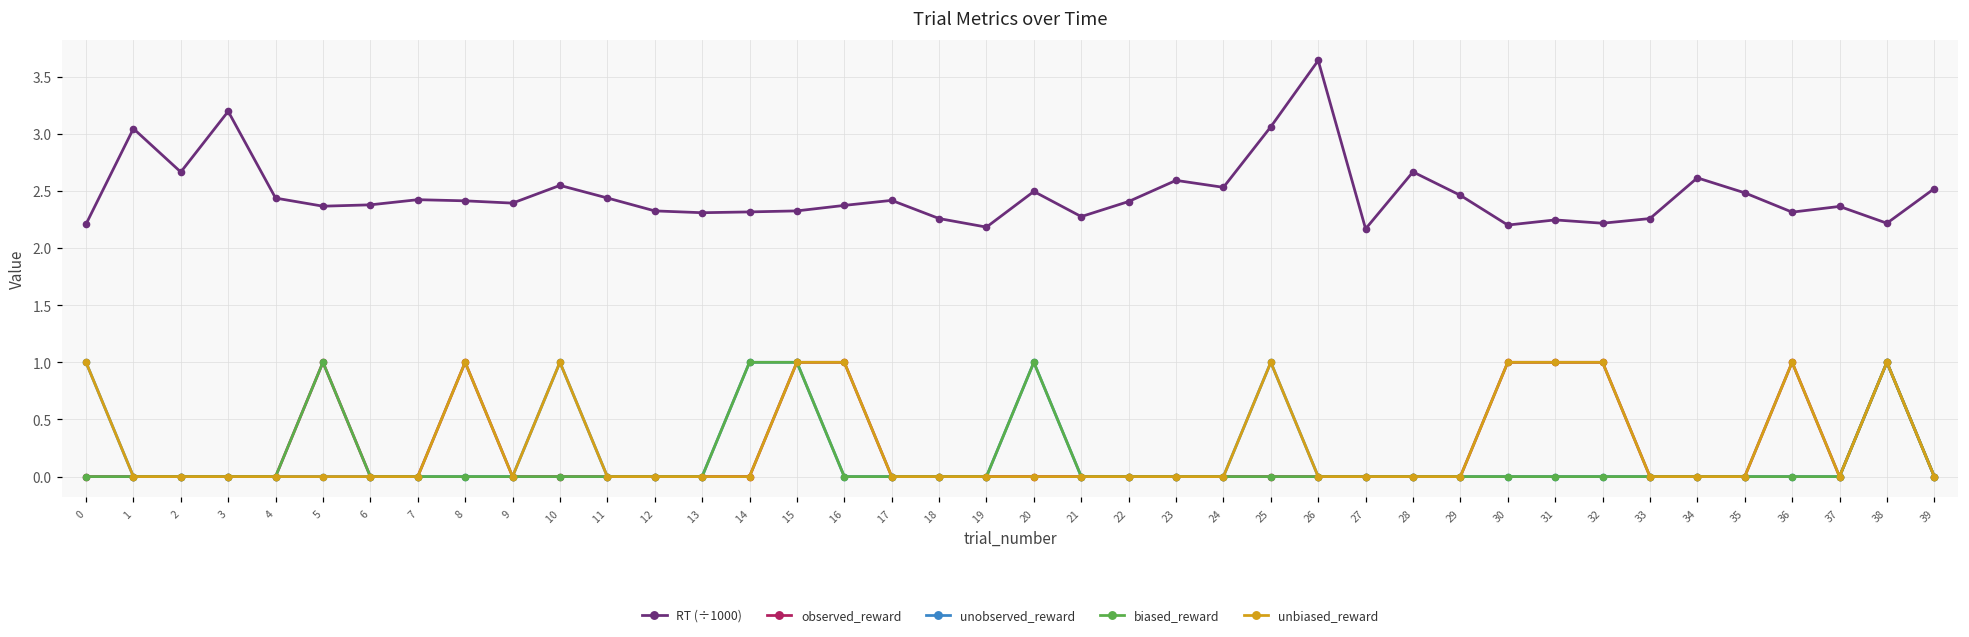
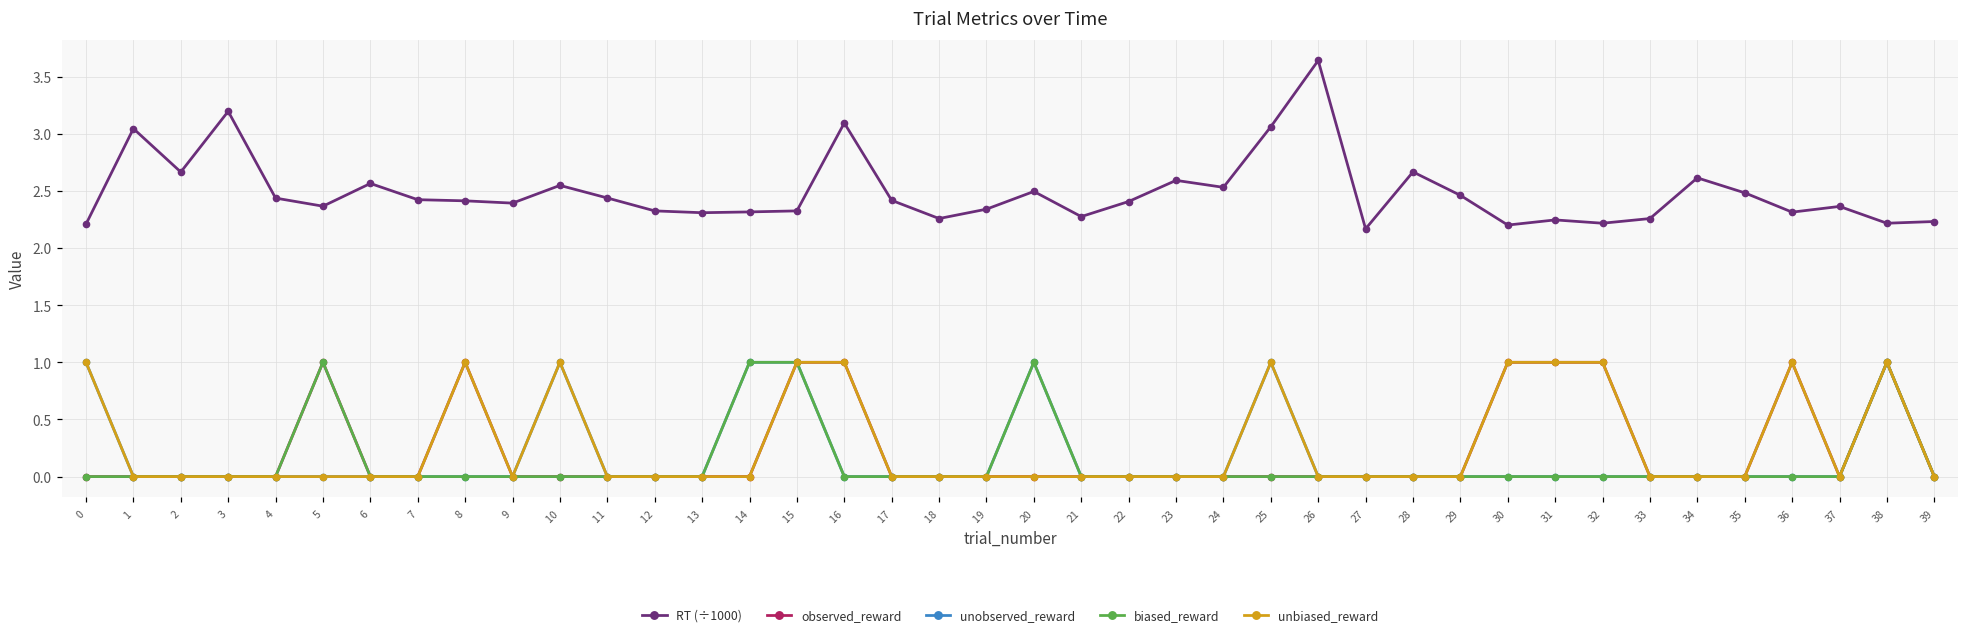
  {
    "RT (÷1000)": {
      "0": 2.21,
      "1": 3.05,
      "2": 2.67,
      "3": 3.20,
      "4": 2.44,
      "5": 2.37,
-     "6": 2.38,
+     "6": 2.57,
      "7": 2.42,
      "8": 2.41,
      "9": 2.39,
      "10": 2.55,
      "11": 2.44,
      "12": 2.33,
      "13": 2.31,
      "14": 2.32,
      "15": 2.33,
-     "16": 2.37,
+     "16": 3.09,
      "17": 2.42,
      "18": 2.26,
-     "19": 2.18,
+     "19": 2.34,
      "20": 2.50,
      "21": 2.28,
      "22": 2.41,
      "23": 2.59,
      "24": 2.53,
      "25": 3.06,
      "26": 3.64,
      "27": 2.17,
      "28": 2.67,
      "29": 2.46,
      "30": 2.20,
      "31": 2.25,
      "32": 2.22,
      "33": 2.26,
      "34": 2.61,
      "35": 2.48,
      "36": 2.31,
      "37": 2.36,
      "38": 2.22,
-     "39": 2.52
+     "39": 2.23
    }
  }
